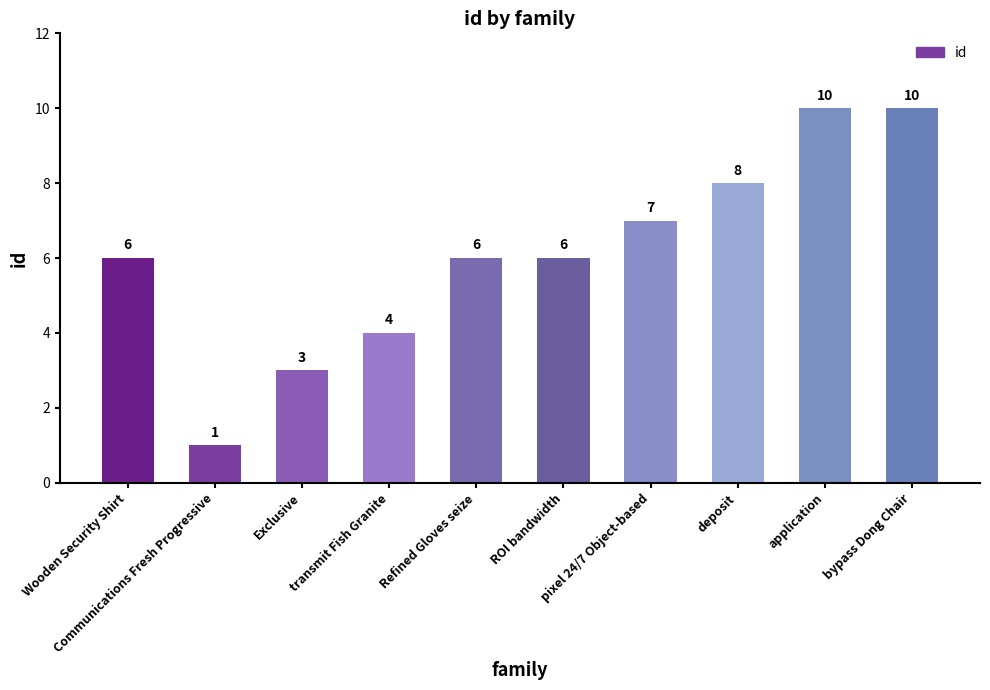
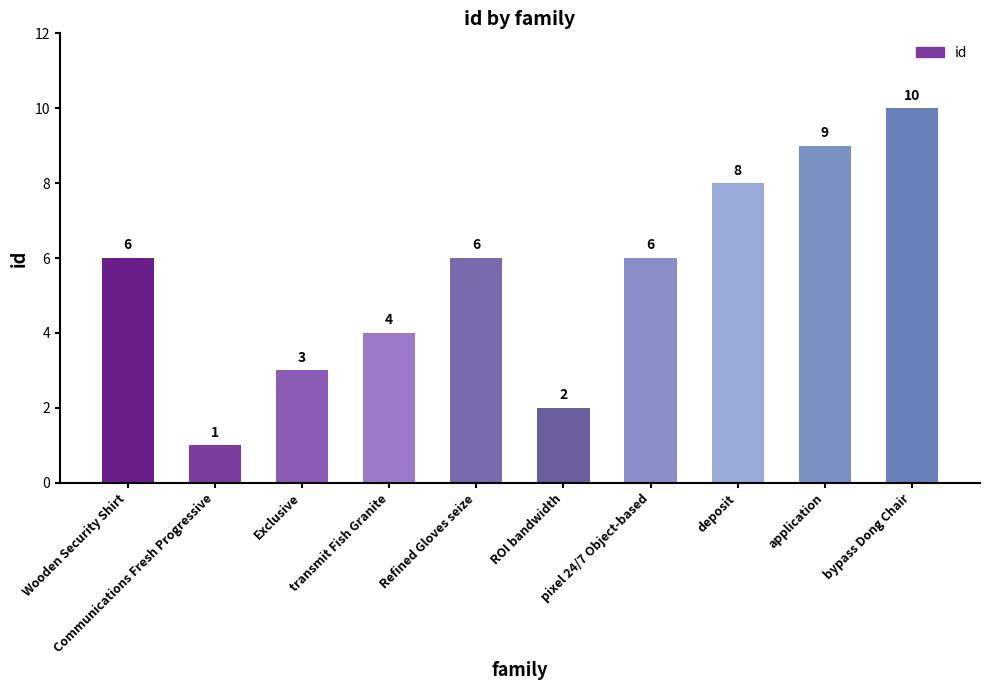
  {
    "Wooden Security Shirt": 6,
    "Communications Fresh Progressive": 1,
    "Exclusive": 3,
    "transmit Fish Granite": 4,
    "Refined Gloves seize": 6,
-   "ROI bandwidth": 6,
-   "pixel 24/7 Object-based": 7,
+   "ROI bandwidth": 2,
+   "pixel 24/7 Object-based": 6,
    "deposit": 8,
-   "application": 10,
+   "application": 9,
    "bypass Dong Chair": 10
  }
